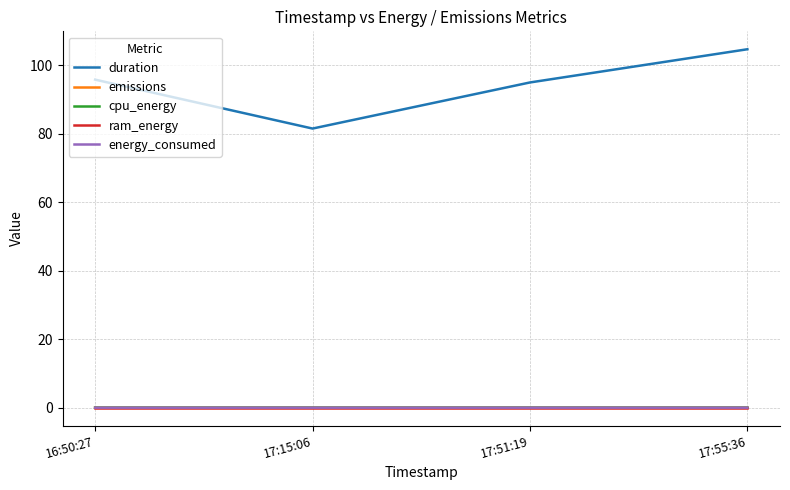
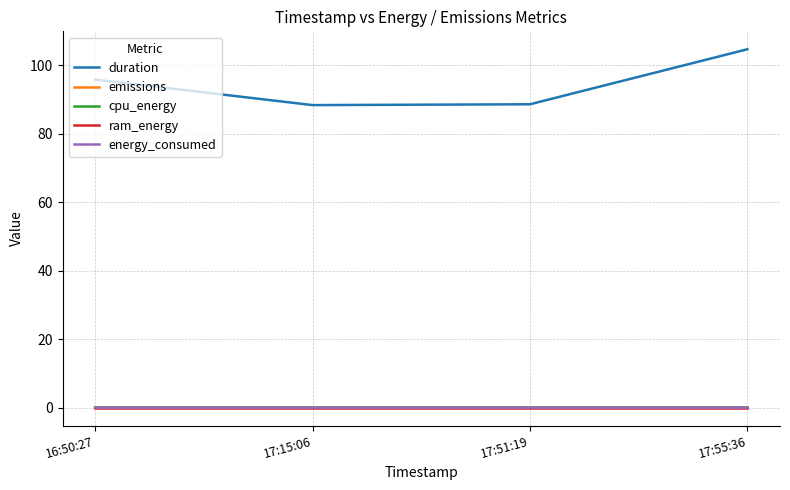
  {
    "duration": {
-     "17:15:06": 82,
-     "17:51:19": 95,
+     "17:15:06": 88,
+     "17:51:19": 89,
      "17:55:36": 105
    },
    "energy_consumed": {
      "16:50:27": 0,
      "17:15:06": 0,
      "17:51:19": 0,
      "17:55:36": 0
    }
  }
